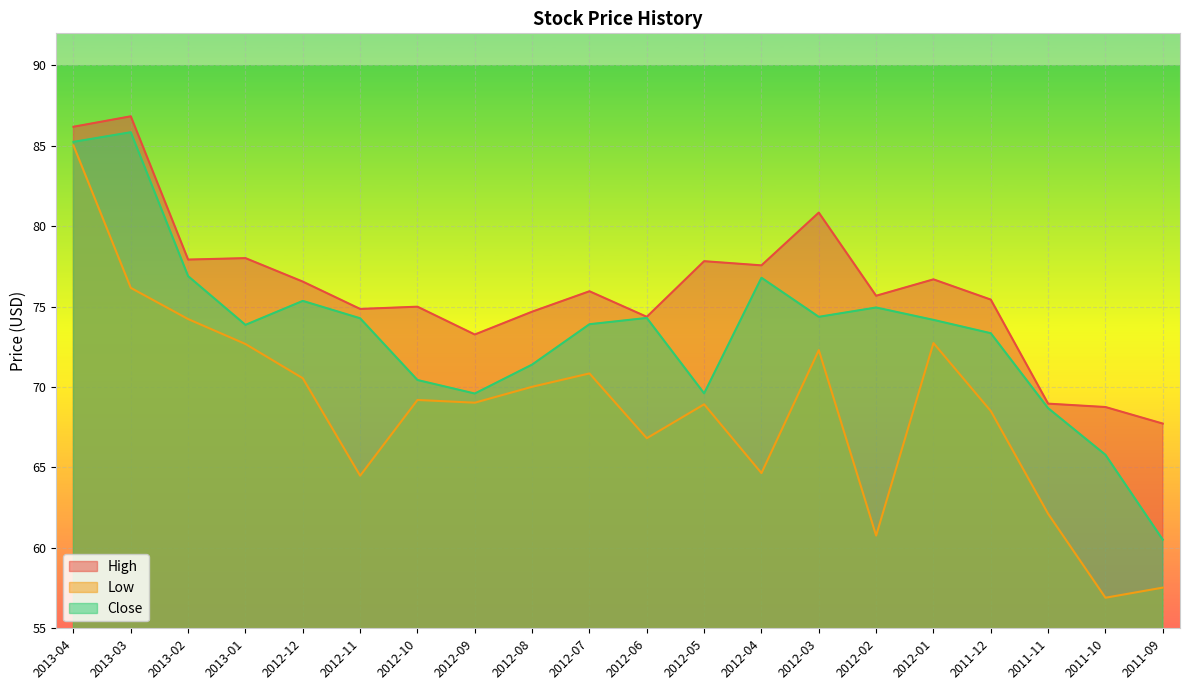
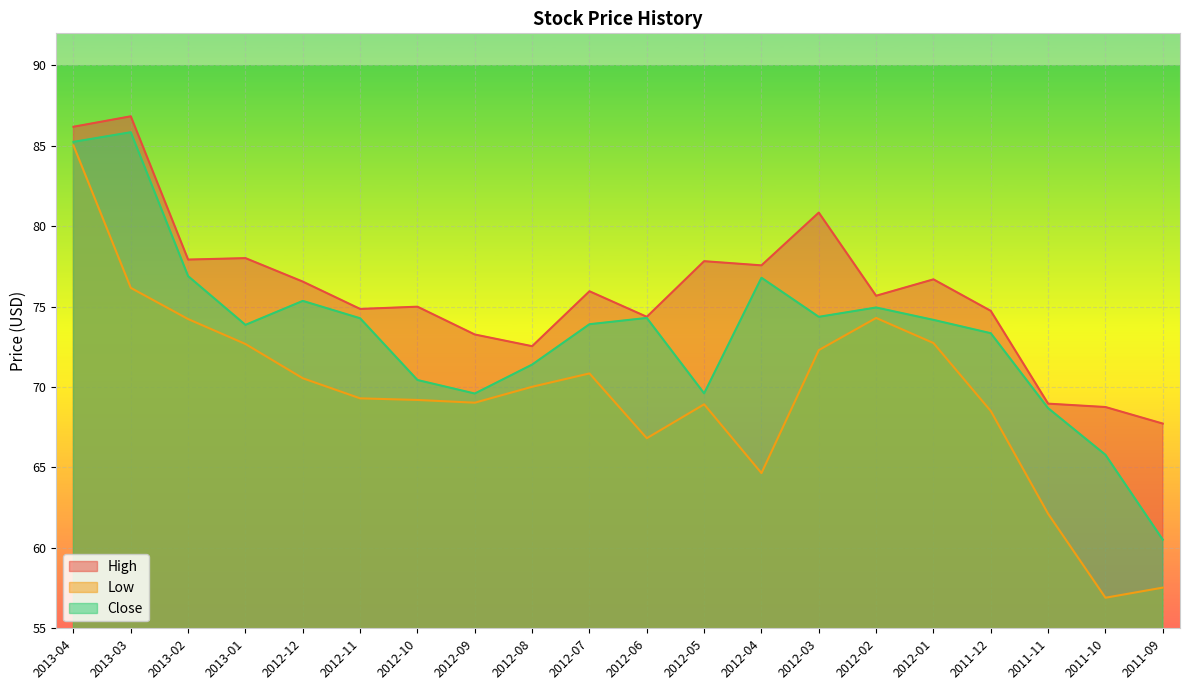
  {
    "High": {
      "2013-04": 86.2,
      "2013-03": 86.8,
      "2013-02": 77.9,
      "2013-01": 78.0,
      "2012-12": 76.6,
      "2012-11": 74.9,
      "2012-10": 75.0,
      "2012-09": 73.3,
-     "2012-08": 74.7,
+     "2012-08": 72.5,
      "2012-07": 76.0,
      "2012-05": 77.8,
      "2012-04": 77.6,
      "2012-03": 80.9,
      "2012-02": 75.7,
      "2012-01": 76.7,
-     "2011-12": 75.4,
+     "2011-12": 74.7,
      "2011-11": 69.0,
      "2011-10": 68.8,
      "2011-09": 67.7
    },
    "Low": {
      "2013-04": 85.0,
      "2013-03": 76.2,
      "2013-02": 74.2,
      "2013-01": 72.7,
      "2012-12": 70.6,
-     "2012-11": 64.5,
+     "2012-11": 69.3,
      "2012-10": 69.2,
      "2012-09": 69.0,
      "2012-08": 70.0,
      "2012-07": 70.8,
      "2012-06": 66.8,
      "2012-05": 68.9,
      "2012-04": 64.7,
      "2012-03": 72.3,
-     "2012-02": 60.8,
+     "2012-02": 74.3,
      "2012-01": 72.7,
      "2011-12": 68.5,
      "2011-11": 62.1,
      "2011-10": 56.9,
      "2011-09": 57.5
    },
    "Close": {
      "2013-04": 85.3,
      "2013-03": 85.8,
      "2013-02": 76.9,
      "2013-01": 73.9,
      "2012-12": 75.4,
      "2012-11": 74.3,
      "2012-10": 70.4,
      "2012-09": 69.6,
      "2012-08": 71.4,
      "2012-07": 73.9,
      "2012-05": 69.6,
      "2012-04": 76.8,
      "2012-03": 74.4,
      "2012-02": 74.9,
      "2012-01": 74.2,
      "2011-12": 73.3,
      "2011-11": 68.7,
      "2011-10": 65.8,
      "2011-09": 60.5
    }
  }
